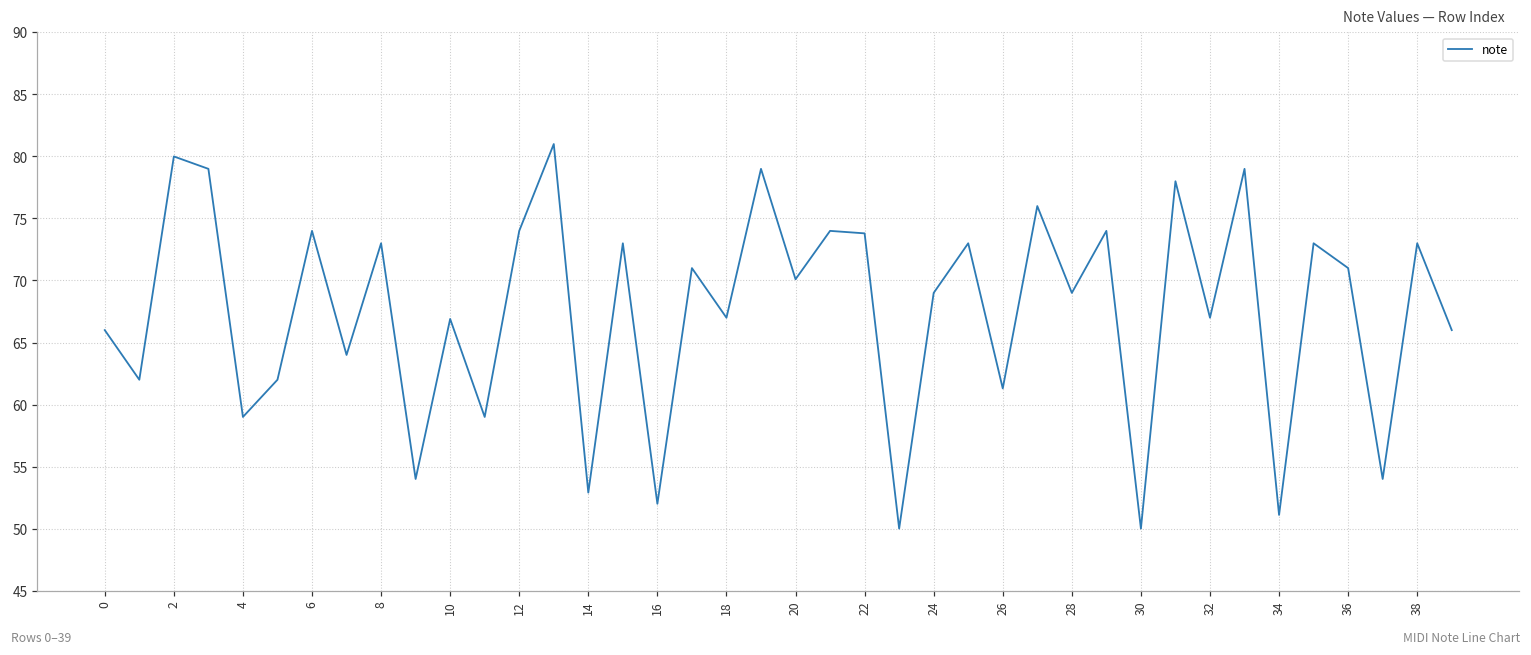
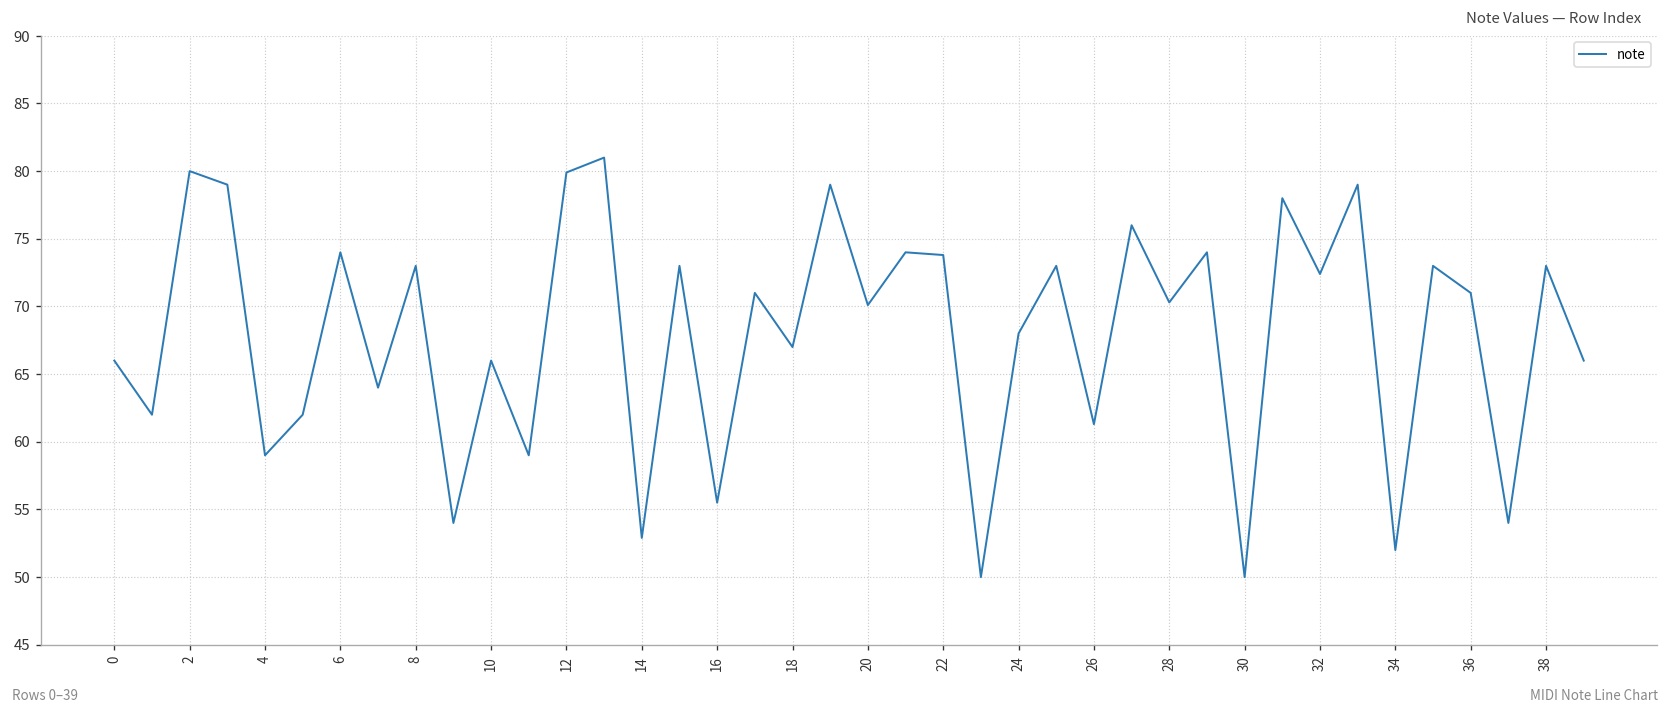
  {
    "0": 66.0,
    "2": 80.0,
    "4": 59.0,
    "6": 74.0,
    "8": 73.0,
-   "10": 66.9,
-   "12": 74.0,
+   "10": 66.0,
+   "12": 79.9,
    "14": 52.9,
-   "16": 52.0,
+   "16": 55.5,
    "18": 67.0,
    "20": 70.1,
    "22": 73.8,
-   "24": 69,
+   "24": 68,
    "26": 61.3,
-   "28": 69.0,
+   "28": 70.3,
    "30": 50.0,
-   "32": 67.0,
-   "34": 51.1,
+   "32": 72.4,
+   "34": 52.0,
    "36": 71.0,
    "38": 73.0
  }
